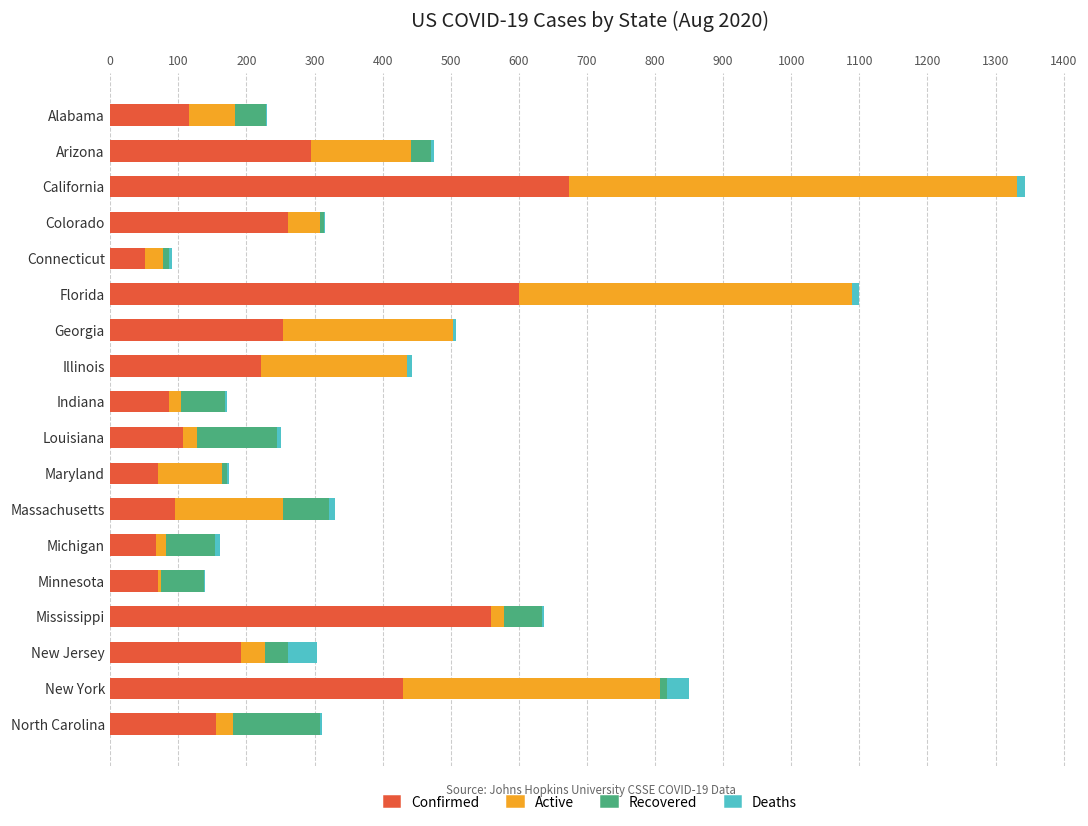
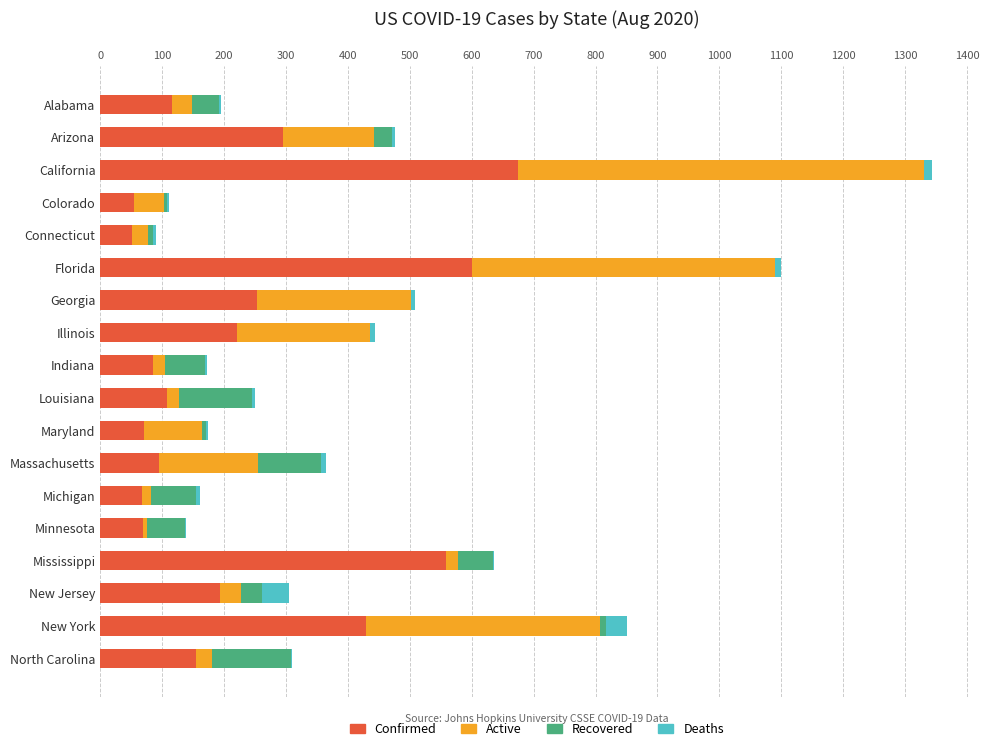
  {
    "Confirmed": {
      "Alabama": 120,
      "Arizona": 290,
      "California": 670,
-     "Colorado": 260,
+     "Colorado": 60,
      "Connecticut": 50,
      "Florida": 600,
      "Georgia": 250,
      "Illinois": 220,
      "Indiana": 90,
      "Louisiana": 110,
      "Maryland": 70,
      "Massachusetts": 90,
      "Michigan": 70,
      "Minnesota": 70,
      "Mississippi": 560,
      "New Jersey": 190,
      "New York": 430,
      "North Carolina": 160
    },
    "Active": {
-     "Alabama": 70,
+     "Alabama": 30,
      "Arizona": 150,
      "California": 660,
      "Colorado": 50,
      "Connecticut": 30,
      "Florida": 490,
      "Georgia": 250,
      "Illinois": 210,
      "Indiana": 20,
      "Louisiana": 20,
      "Maryland": 90,
      "Massachusetts": 160,
      "Michigan": 10,
      "Minnesota": 10,
      "Mississippi": 20,
      "New Jersey": 30,
      "New York": 380,
      "North Carolina": 20
    },
    "Recovered": {
      "Alabama": 40,
      "Arizona": 30,
      "California": 0,
      "Colorado": 10,
      "Connecticut": 10,
      "Florida": 0,
      "Georgia": 0,
      "Illinois": 0,
      "Indiana": 60,
      "Louisiana": 120,
      "Maryland": 10,
-     "Massachusetts": 70,
+     "Massachusetts": 100,
      "Michigan": 70,
      "Minnesota": 60,
      "Mississippi": 60,
      "New Jersey": 30,
      "New York": 10,
      "North Carolina": 130
    },
    "Deaths": {
      "Arizona": 0,
      "California": 10,
      "Connecticut": 0,
      "Florida": 10,
      "Georgia": 10,
      "Illinois": 10,
      "Louisiana": 0,
      "Massachusetts": 10,
      "Michigan": 10,
      "New Jersey": 40,
      "New York": 30
    }
  }
